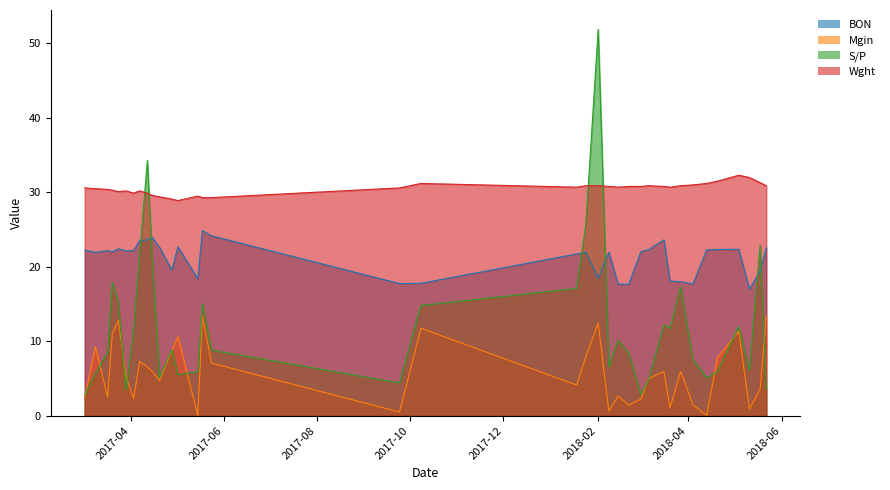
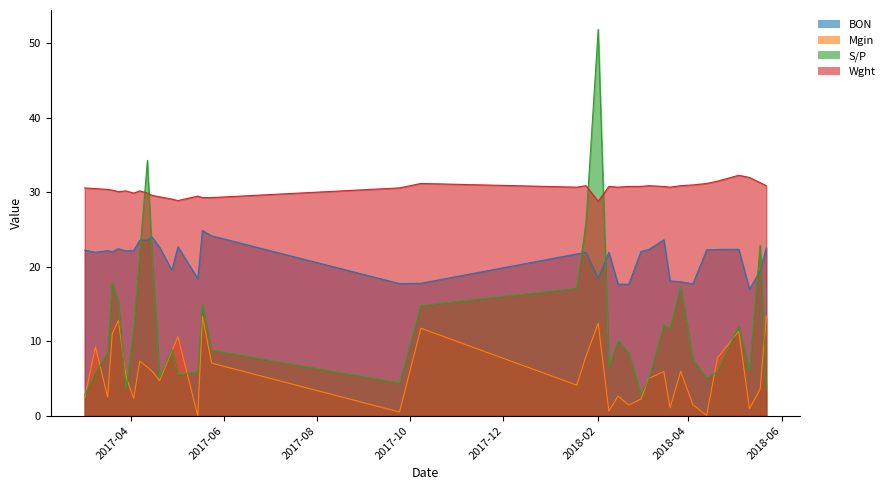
  {
    "BON": {
      "2018-02": 18
    },
    "Mgin": {
      "2018-02": 12
    },
    "S/P": {
      "2018-02": 52
    },
    "Wght": {
-     "2018-02": 31
+     "2018-02": 29
    }
  }
